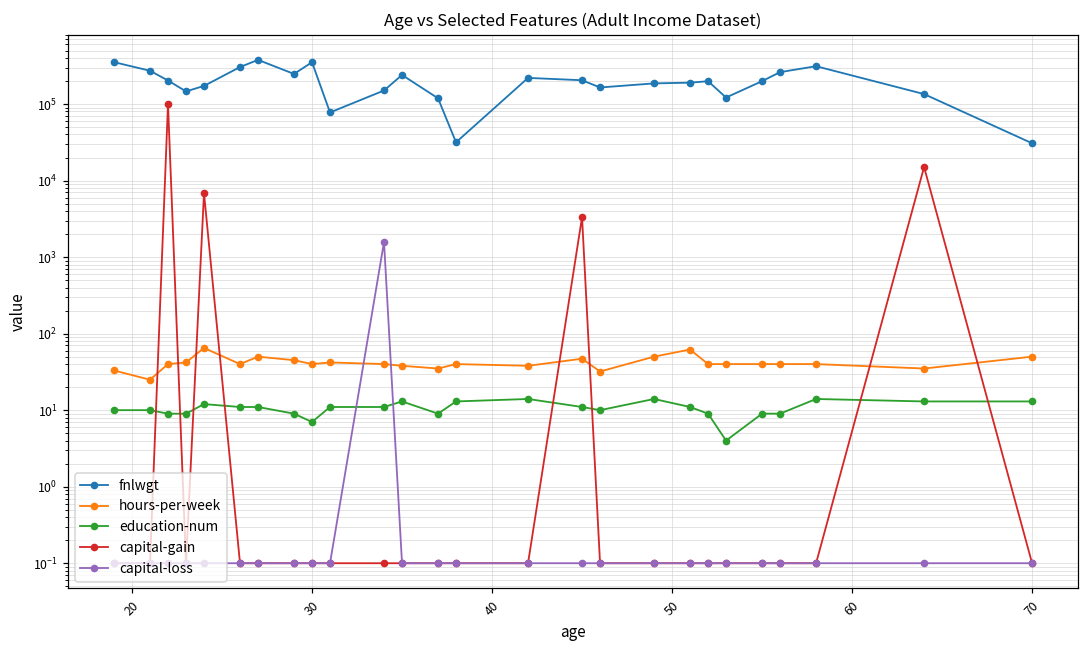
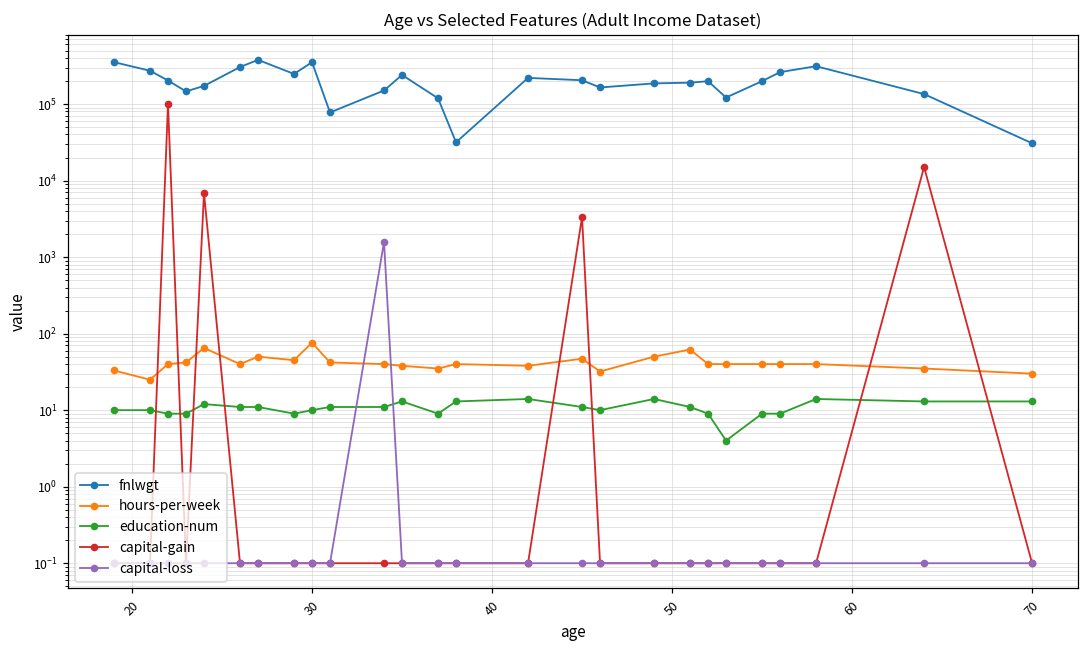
  {
    "fnlwgt": {
      "30": 400000,
      "70": 30000
    },
    "hours-per-week": {
-     "30": 40,
-     "70": 50
+     "30": 80,
+     "70": 30
    },
    "education-num": {
-     "30": 7,
+     "30": 10,
      "70": 13
    }
  }
